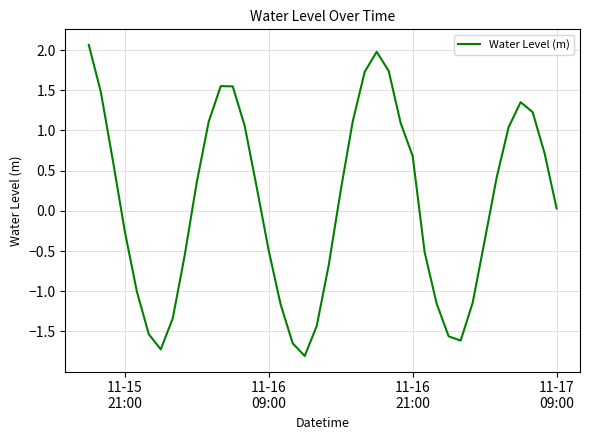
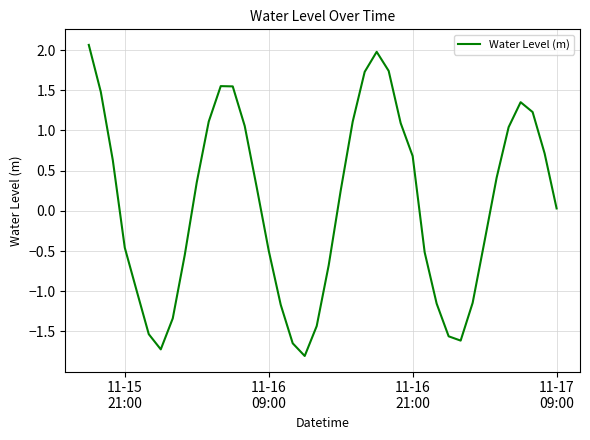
  {
-   "11-15 21:00": -0.3,
+   "11-15 21:00": -0.5,
    "11-16 09:00": -0.5,
    "11-16 21:00": 0.7,
    "11-17 09:00": 0.0
  }
